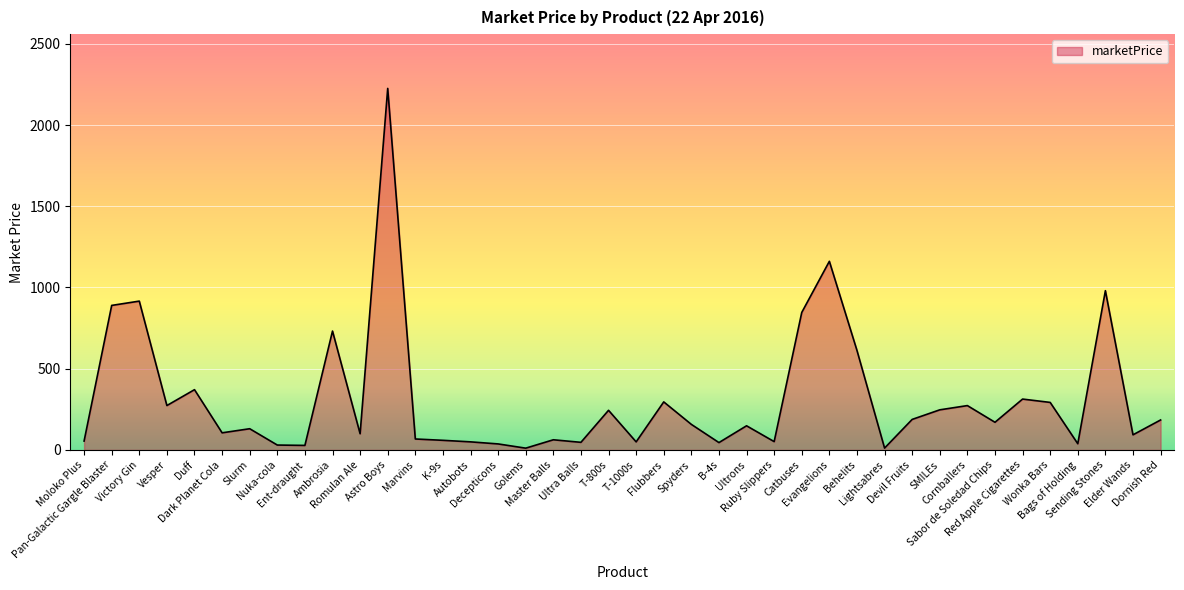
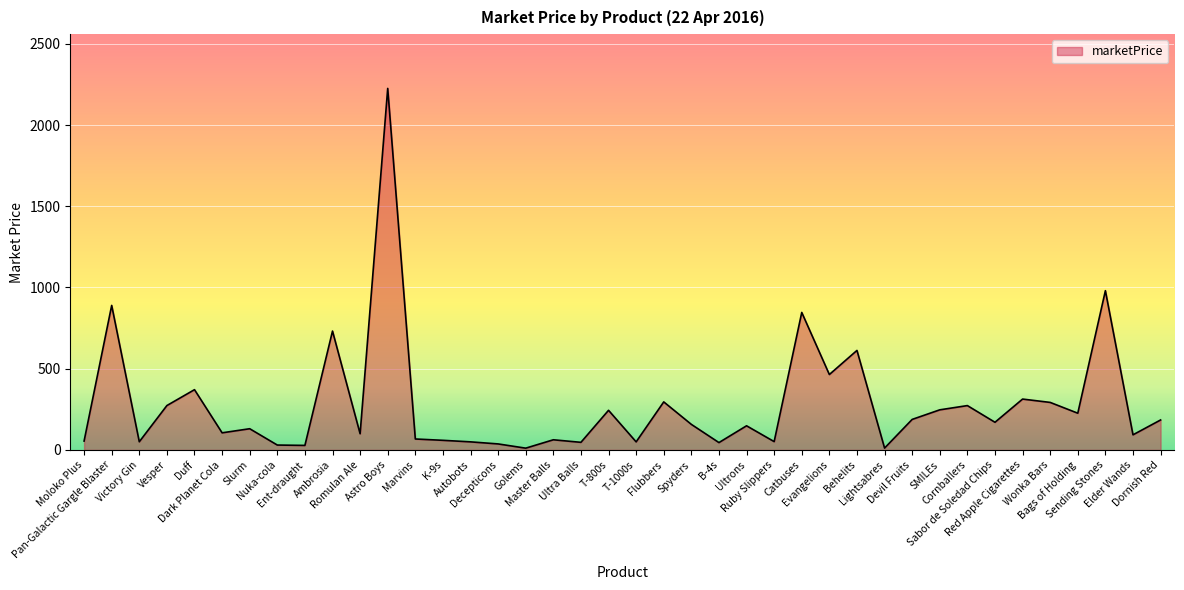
  {
    "Moloko Plus": 50,
    "Pan-Galactic Gargle Blaster": 890,
-   "Victory Gin": 920,
+   "Victory Gin": 50,
    "Vesper": 270,
    "Duff": 370,
    "Dark Planet Cola": 110,
    "Slurm": 130,
    "Nuka-cola": 30,
    "Ent-draught": 30,
    "Ambrosia": 730,
    "Romulan Ale": 100,
    "Astro Boys": 2230,
    "Marvins": 70,
    "K-9s": 60,
    "Autobots": 50,
    "Decepticons": 40,
    "Golems": 10,
    "Master Balls": 60,
    "Ultra Balls": 50,
    "T-800s": 240,
    "T-1000s": 50,
    "Flubbers": 300,
    "Spyders": 160,
    "B-4s": 50,
    "Ultrons": 150,
    "Ruby Slippers": 50,
    "Catbuses": 850,
-   "Evangelions": 1160,
+   "Evangelions": 460,
    "Behelits": 610,
    "Lightsabres": 10,
    "Devil Fruits": 190,
    "SMILEs": 250,
    "Cornballers": 270,
    "Sabor de Soledad Chips": 170,
    "Red Apple Cigarettes": 310,
    "Wonka Bars": 290,
-   "Bags of Holding": 40,
+   "Bags of Holding": 230,
    "Sending Stones": 980,
    "Elder Wands": 90,
    "Dornish Red": 180
  }
